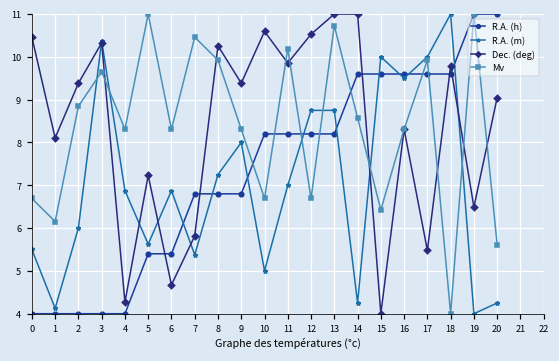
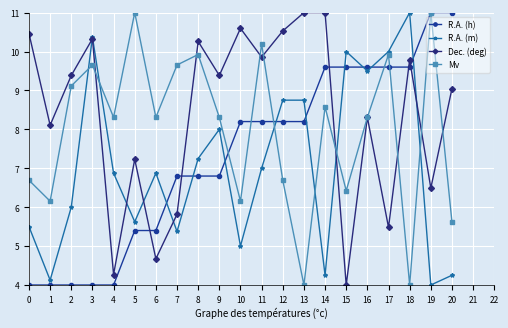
  {
    "Mv": {
      "0": 6.7,
      "1": 6.2,
-     "2": 8.8,
+     "2": 9.1,
      "3": 9.7,
      "4": 8.3,
      "5": 11.0,
      "6": 8.3,
-     "7": 10.5,
+     "7": 9.7,
      "8": 9.9,
      "9": 8.3,
-     "10": 6.7,
+     "10": 6.2,
      "11": 10.2,
      "12": 6.7,
-     "13": 10.7,
+     "13": 4.0,
      "14": 8.6,
      "15": 6.4,
      "17": 9.9,
      "18": 4.0,
      "20": 5.6
    }
  }
